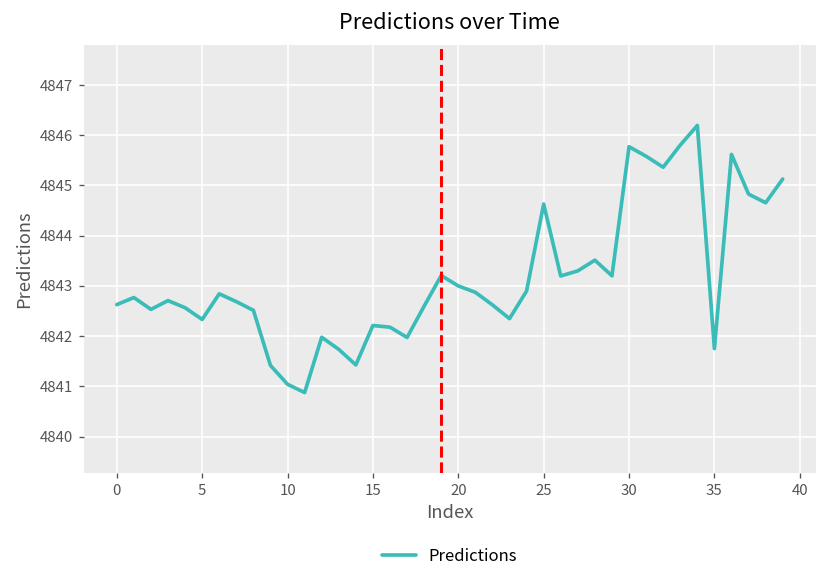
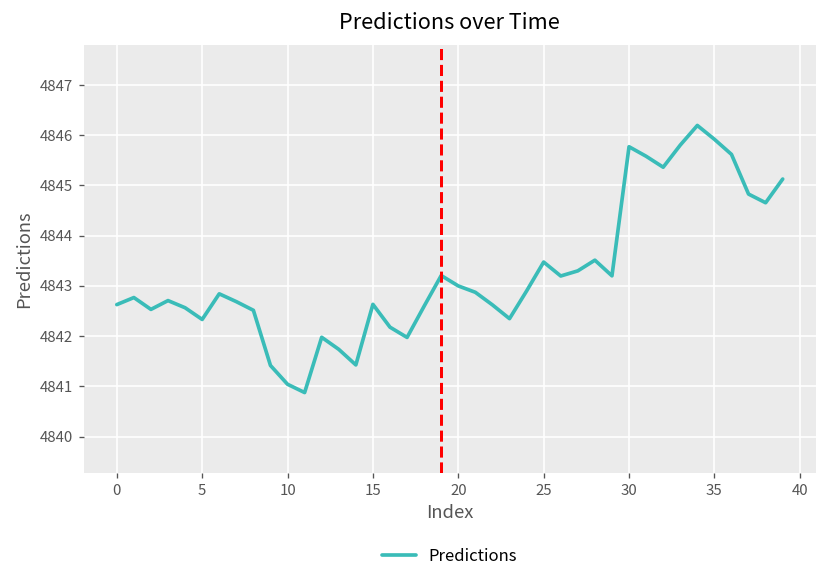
  {
    "0": 4842.6,
    "5": 4842.3,
    "10": 4841.0,
-   "15": 4842.2,
+   "15": 4842.6,
    "20": 4843.0,
-   "25": 4844.6,
+   "25": 4843.5,
    "30": 4845.8,
-   "35": 4841.8
+   "35": 4845.9
  }
